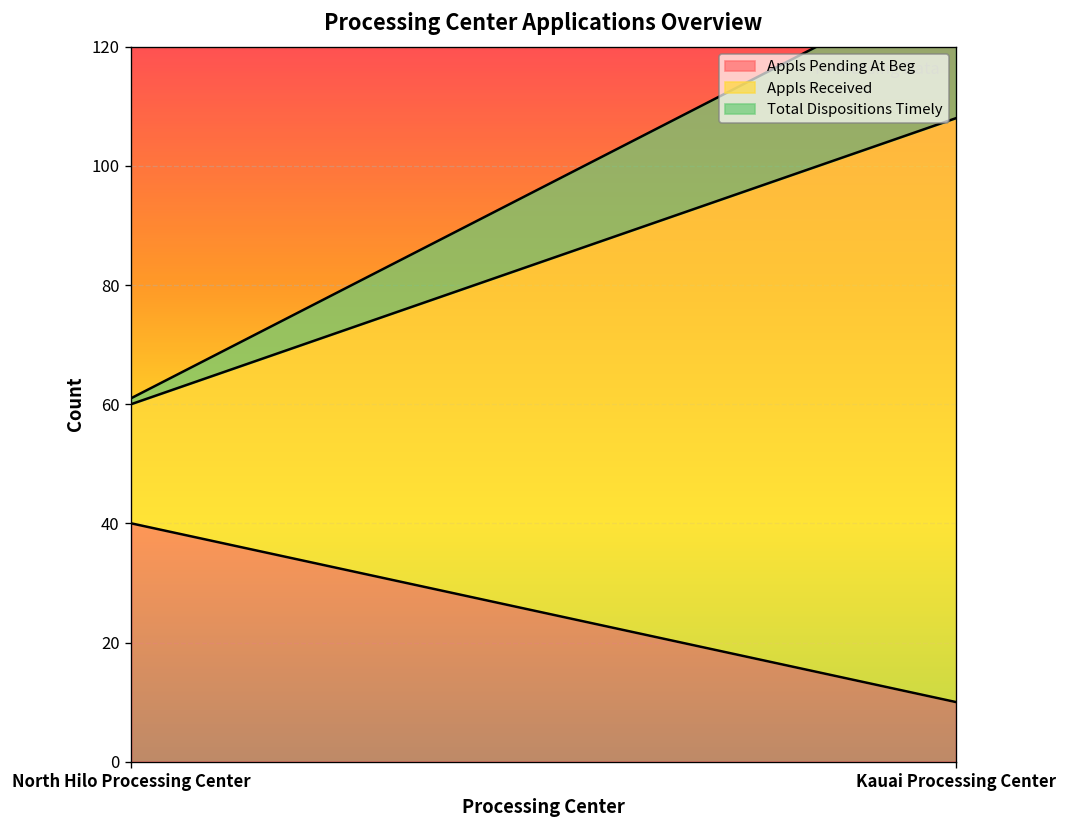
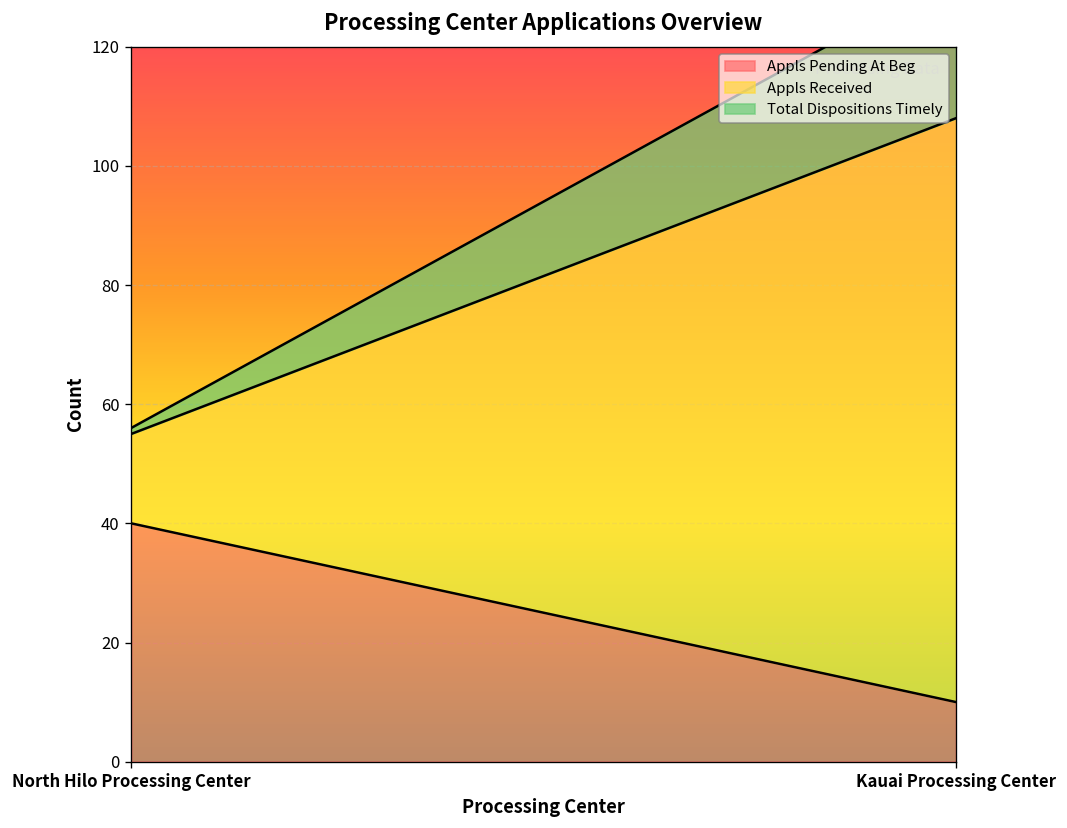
  {
    "Appls Pending At Beg": {
      "North Hilo Processing Center": 40,
      "Kauai Processing Center": 10
    },
    "Appls Received": {
-     "North Hilo Processing Center": 20,
+     "North Hilo Processing Center": 15,
      "Kauai Processing Center": 98
    },
    "Total Dispositions Timely": {
      "North Hilo Processing Center": 1
    }
  }
